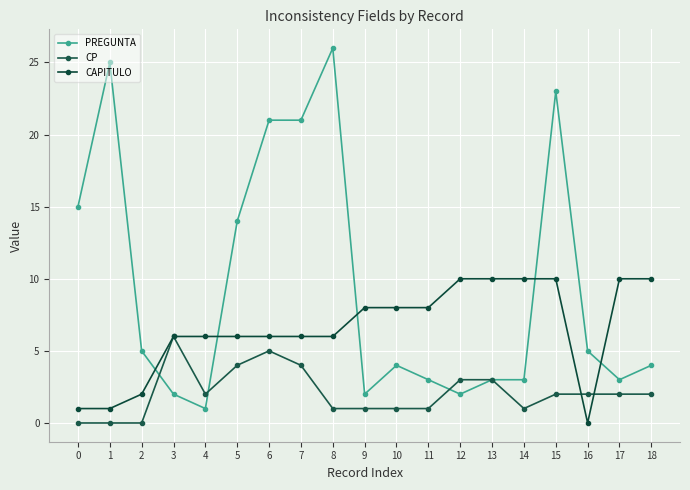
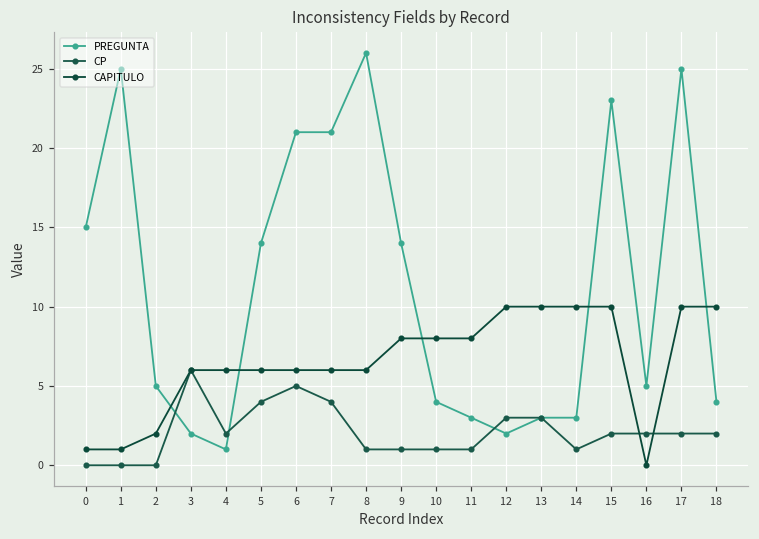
  {
    "PREGUNTA": {
      "0": 15,
      "2": 5,
      "3": 2,
      "4": 1,
      "5": 14,
      "6": 21,
      "7": 21,
      "8": 26,
-     "9": 2,
+     "9": 14,
      "10": 4,
      "11": 3,
      "12": 2,
      "14": 3,
      "15": 23,
      "16": 5,
-     "17": 3,
+     "17": 25,
      "18": 4
    }
  }
